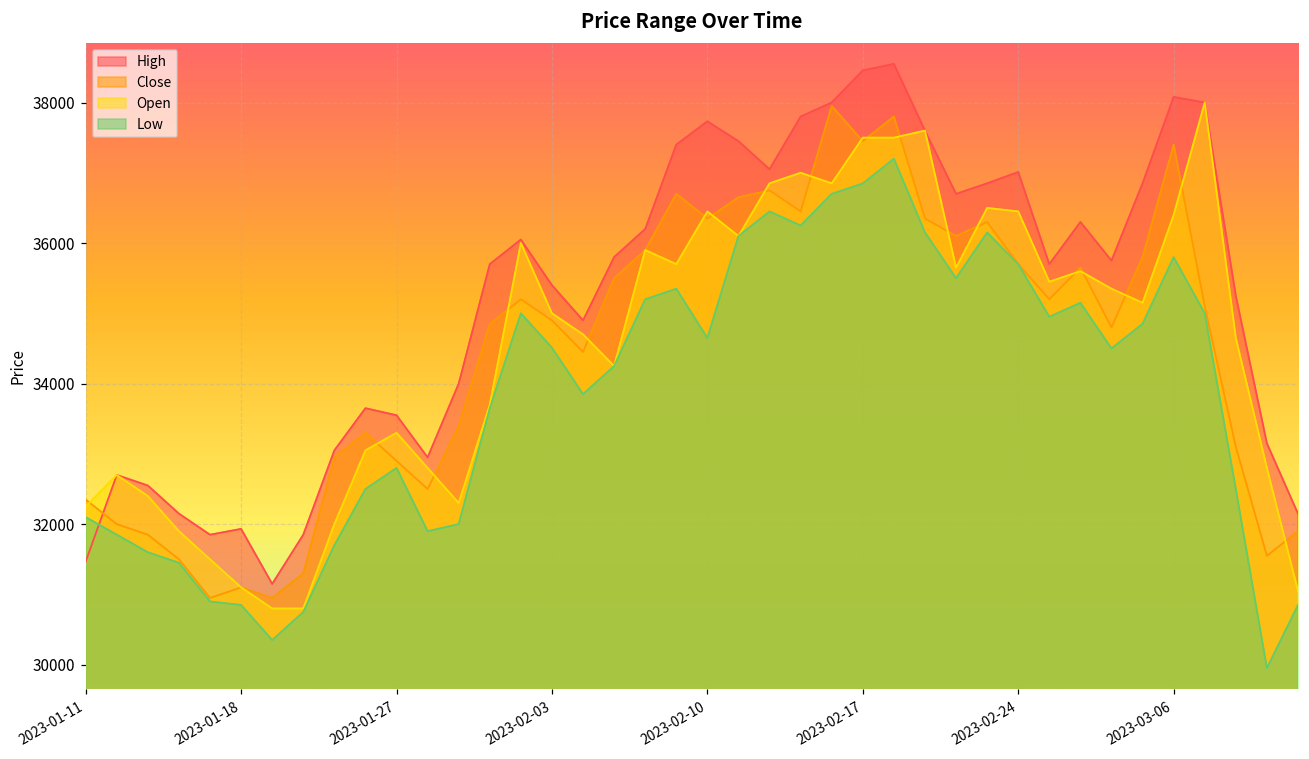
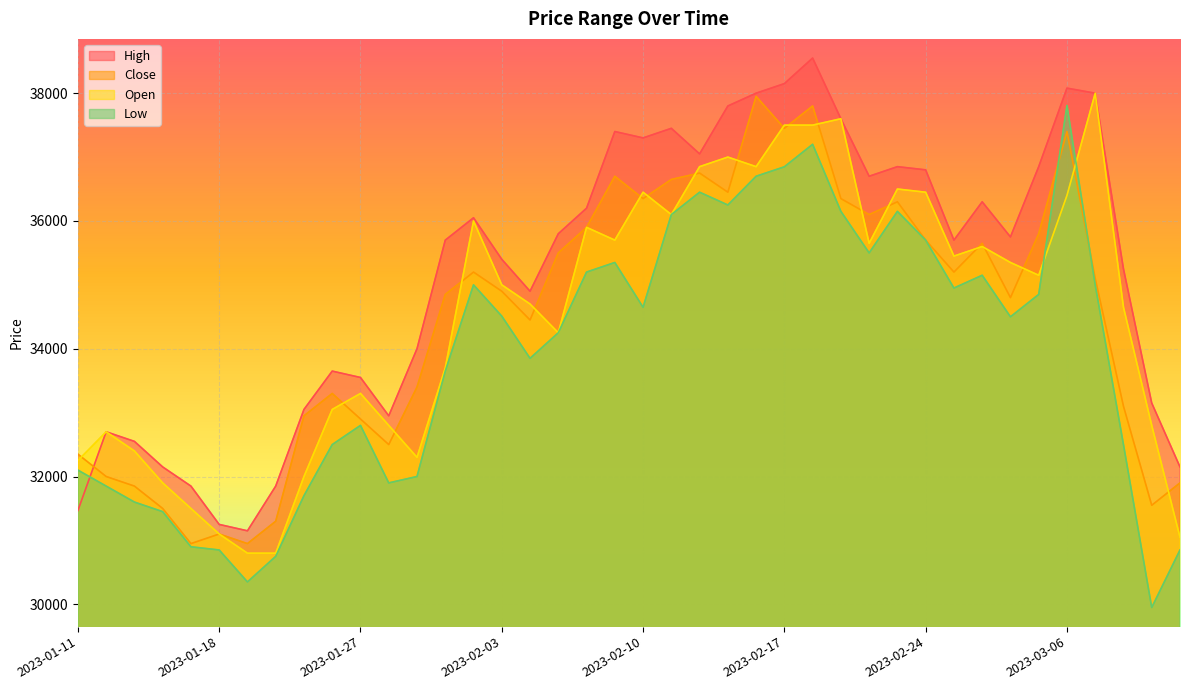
  {
    "High": {
      "2023-01-11": 31500,
-     "2023-01-18": 31900,
+     "2023-01-18": 31300,
      "2023-01-27": 33600,
      "2023-02-03": 35400,
-     "2023-02-10": 37700,
-     "2023-02-17": 38500,
-     "2023-02-24": 37000,
+     "2023-02-10": 37300,
+     "2023-02-17": 38200,
+     "2023-02-24": 36800,
      "2023-03-06": 38100
    },
    "Low": {
      "2023-01-11": 32100,
      "2023-01-18": 30900,
      "2023-01-27": 32800,
      "2023-02-03": 34500,
      "2023-02-10": 34600,
      "2023-02-17": 36800,
-     "2023-03-06": 35800
+     "2023-03-06": 37800
    }
  }
